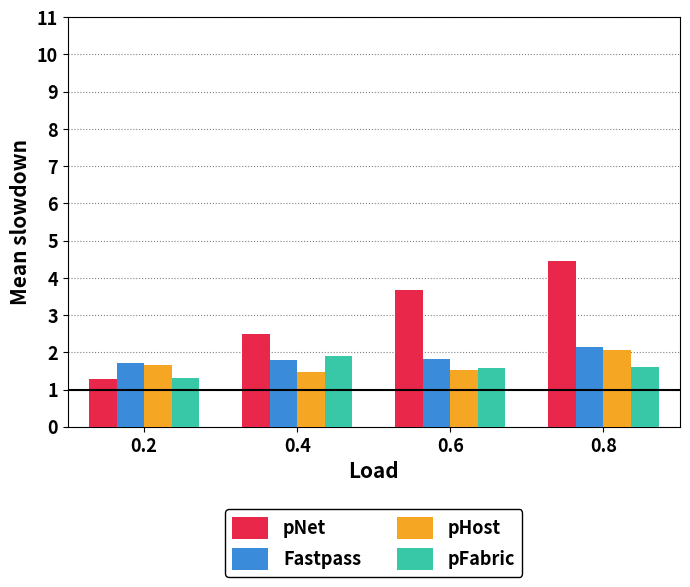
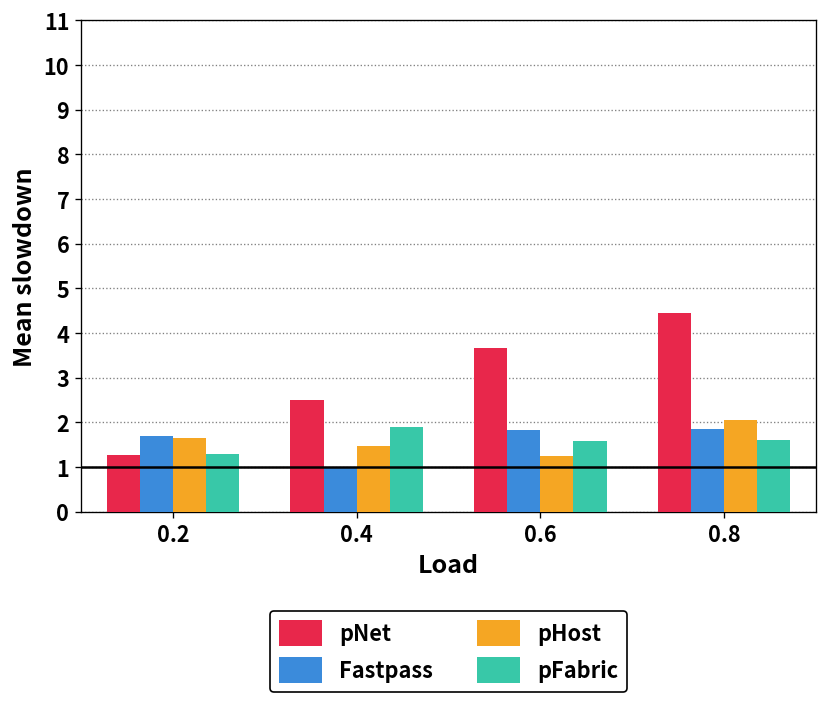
  {
    "pNet": {
      "0.2": 1.3,
      "0.4": 2.5,
      "0.6": 3.7,
      "0.8": 4.5
    },
    "Fastpass": {
      "0.2": 1.7,
-     "0.4": 1.8,
+     "0.4": 1.0,
      "0.6": 1.8,
-     "0.8": 2.1
+     "0.8": 1.9
    },
    "pHost": {
      "0.2": 1.7,
      "0.4": 1.5,
-     "0.6": 1.5,
+     "0.6": 1.3,
      "0.8": 2.1
    },
    "pFabric": {
      "0.2": 1.3,
      "0.4": 1.9,
      "0.6": 1.6,
      "0.8": 1.6
    }
  }
